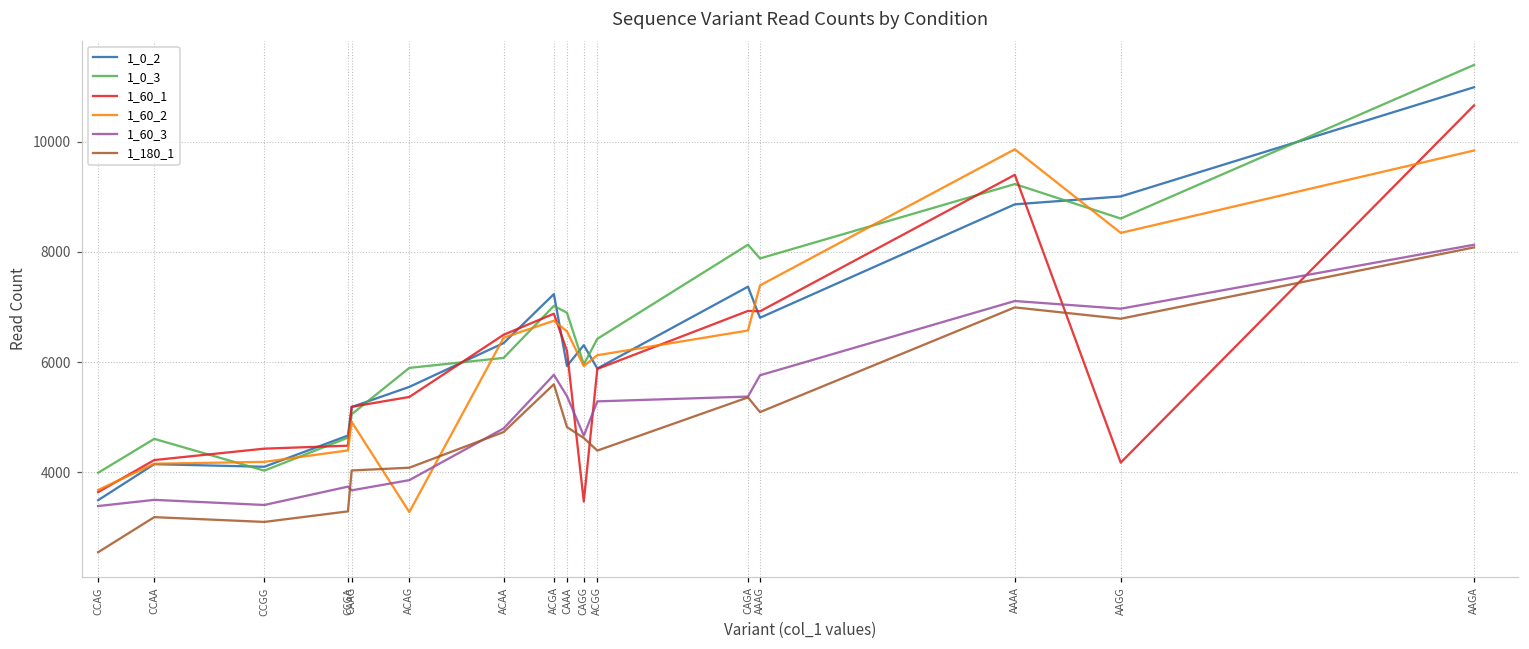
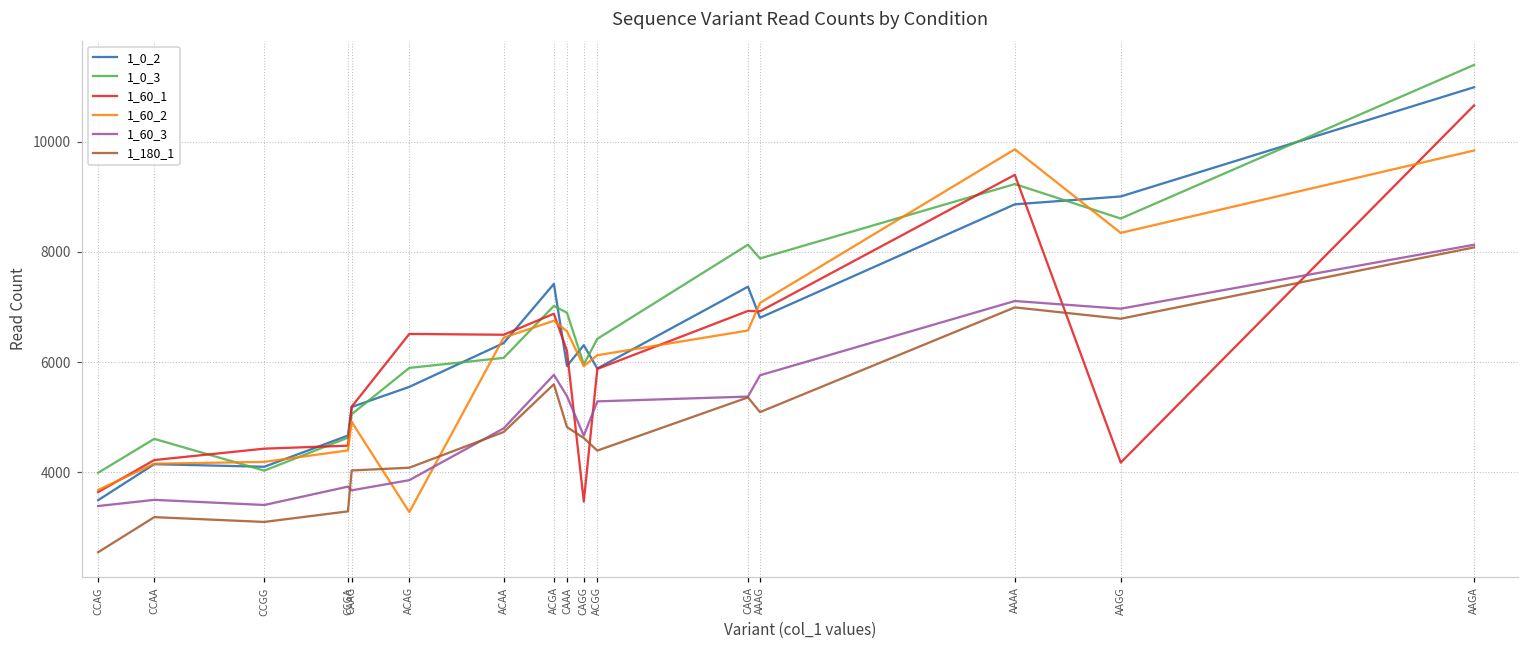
  {
    "1_0_2": {
      "CCAG": 3500,
      "CCGG": 4100,
      "ACAG": 5500,
      "ACAA": 6300,
-     "ACGA": 7200,
+     "ACGA": 7400,
      "CAAA": 5900,
      "CAGG": 6300,
      "CAGA": 7400,
      "AAAG": 6800,
      "AAAA": 8900,
      "AAGG": 9000,
      "AAGA": 11000
    },
    "1_0_3": {
      "CCAG": 4000,
      "CCAA": 4600,
      "CCGG": 4000,
      "CAAG": 5100,
      "ACAG": 5900,
      "ACAA": 6100,
      "ACGA": 7000,
      "CAAA": 6900,
      "ACGG": 6400,
      "CAGA": 8100,
      "AAAG": 7900,
      "AAAA": 9200,
      "AAGG": 8600,
      "AAGA": 11400
    },
    "1_60_1": {
      "CCAA": 4200,
      "CCGG": 4400,
      "CCGA": 4500,
-     "ACAG": 5400,
+     "ACAG": 6500,
      "ACAA": 6500,
      "ACGA": 6900,
      "CAAA": 6200,
      "CAGG": 3500,
      "CAGA": 6900,
      "AAAG": 6900,
      "AAAA": 9400,
      "AAGG": 4200,
      "AAGA": 10700
    },
    "1_60_2": {
      "CCGG": 4200,
      "CCGA": 4400,
      "CAAG": 4900,
      "ACAG": 3300,
      "ACAA": 6400,
      "ACGA": 6700,
      "CAAA": 6600,
      "ACGG": 6100,
      "CAGA": 6600,
-     "AAAG": 7400,
+     "AAAG": 7100,
      "AAAA": 9900,
      "AAGG": 8300,
      "AAGA": 9800
    },
    "1_60_3": {
      "CCAG": 3400,
      "CCAA": 3500,
      "CCGG": 3400,
      "CCGA": 3700,
      "CAAG": 3700,
      "ACAG": 3900,
      "ACAA": 4800,
      "ACGA": 5800,
      "CAAA": 5400,
      "ACGG": 5300,
      "AAAG": 5800,
      "AAAA": 7100,
      "AAGG": 7000
    },
    "1_180_1": {
      "CCAG": 2500,
      "CCAA": 3200,
      "CCGG": 3100,
      "CCGA": 3300,
      "CAAG": 4000,
      "ACAG": 4100,
      "ACAA": 4700,
      "ACGA": 5600,
      "CAAA": 4800,
      "ACGG": 4400,
      "AAAG": 5100,
      "AAAA": 7000,
      "AAGG": 6800
    }
  }
